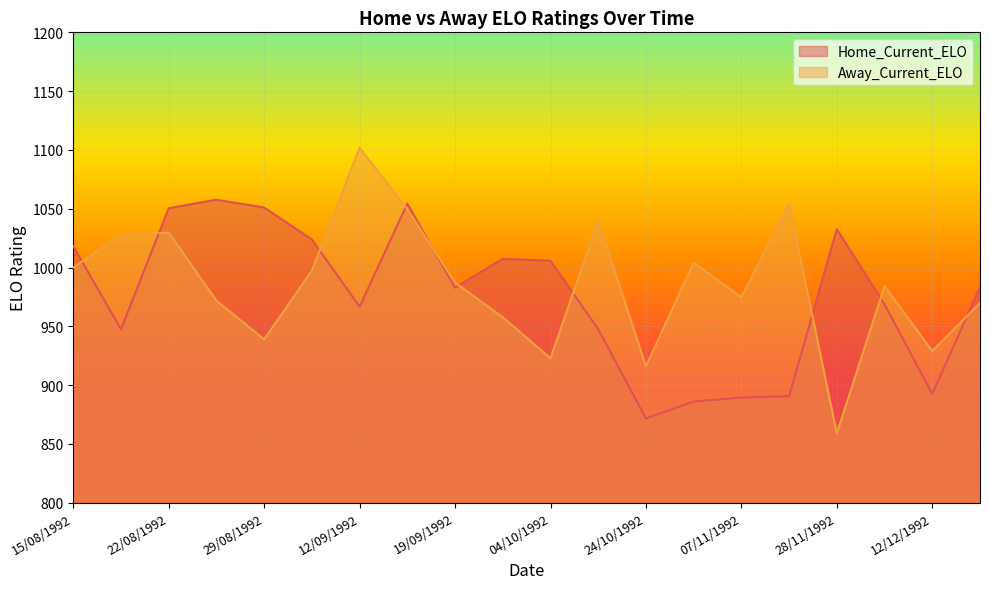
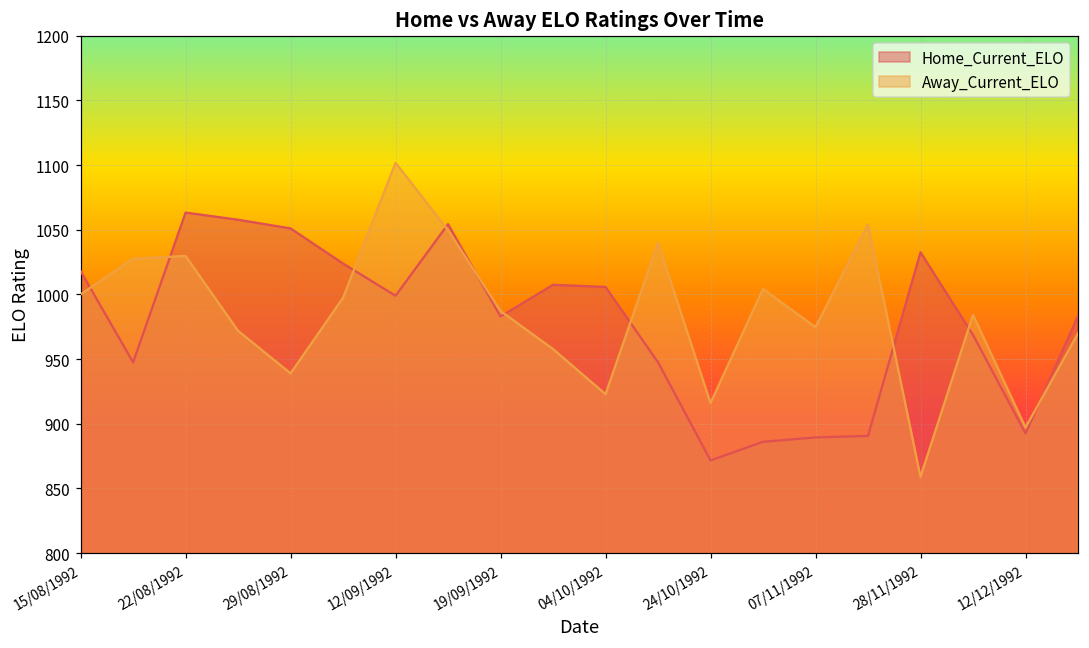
  {
    "Home_Current_ELO": {
      "15/08/1992": 1018,
-     "22/08/1992": 1050,
+     "22/08/1992": 1063,
      "29/08/1992": 1051,
-     "12/09/1992": 967,
+     "12/09/1992": 999,
      "19/09/1992": 983,
      "04/10/1992": 1006,
      "24/10/1992": 872,
      "07/11/1992": 889,
      "28/11/1992": 1033,
      "12/12/1992": 892
    },
    "Away_Current_ELO": {
      "15/08/1992": 1000,
      "22/08/1992": 1030,
      "29/08/1992": 939,
      "12/09/1992": 1102,
      "19/09/1992": 987,
      "04/10/1992": 923,
      "24/10/1992": 916,
      "07/11/1992": 975,
      "28/11/1992": 859,
-     "12/12/1992": 929
+     "12/12/1992": 897
    }
  }
